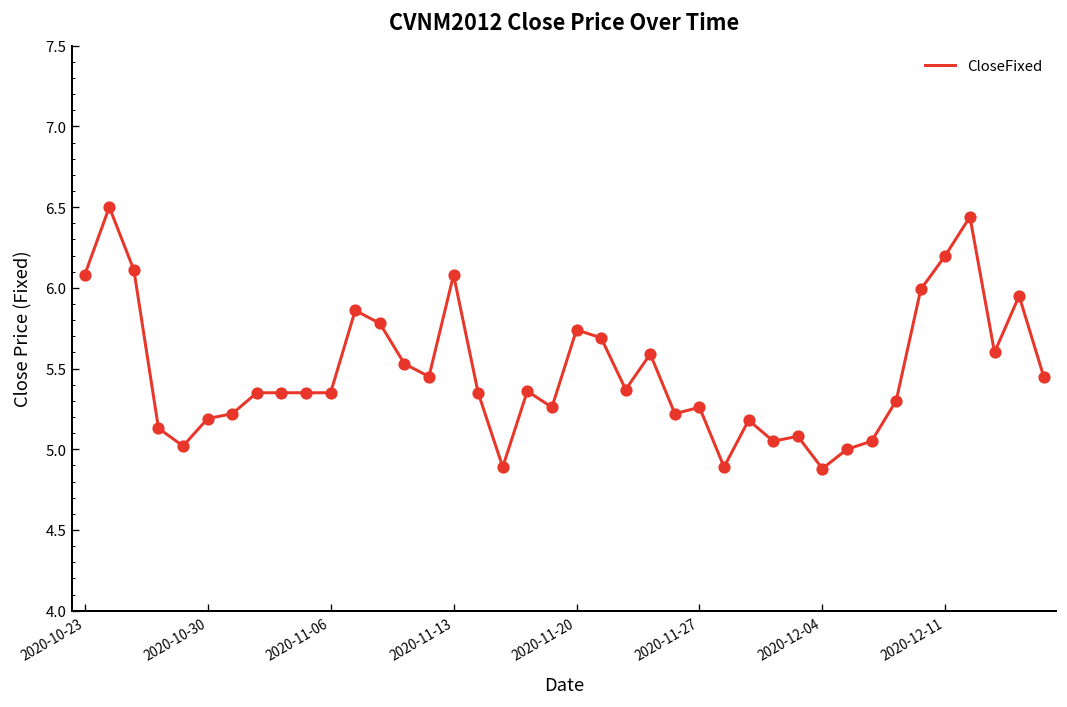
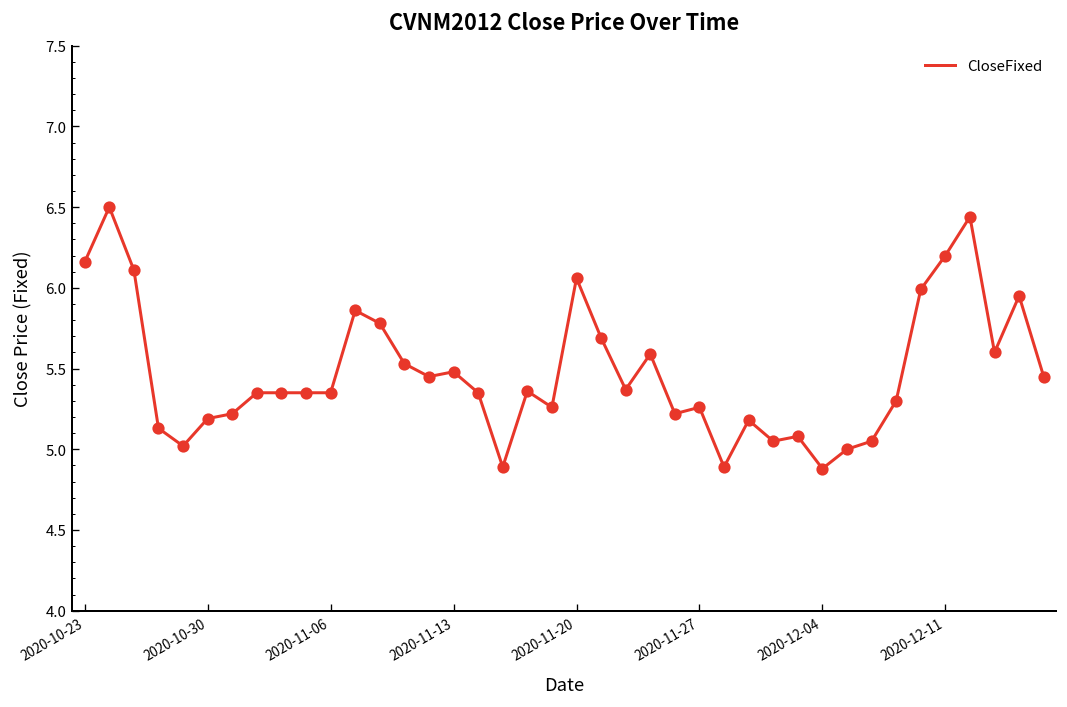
  {
-   "2020-10-23": 6.08,
+   "2020-10-23": 6.16,
    "2020-10-30": 5.19,
    "2020-11-06": 5.35,
-   "2020-11-13": 6.08,
-   "2020-11-20": 5.74,
+   "2020-11-13": 5.48,
+   "2020-11-20": 6.06,
    "2020-11-27": 5.26,
    "2020-12-04": 4.88,
    "2020-12-11": 6.20
  }
